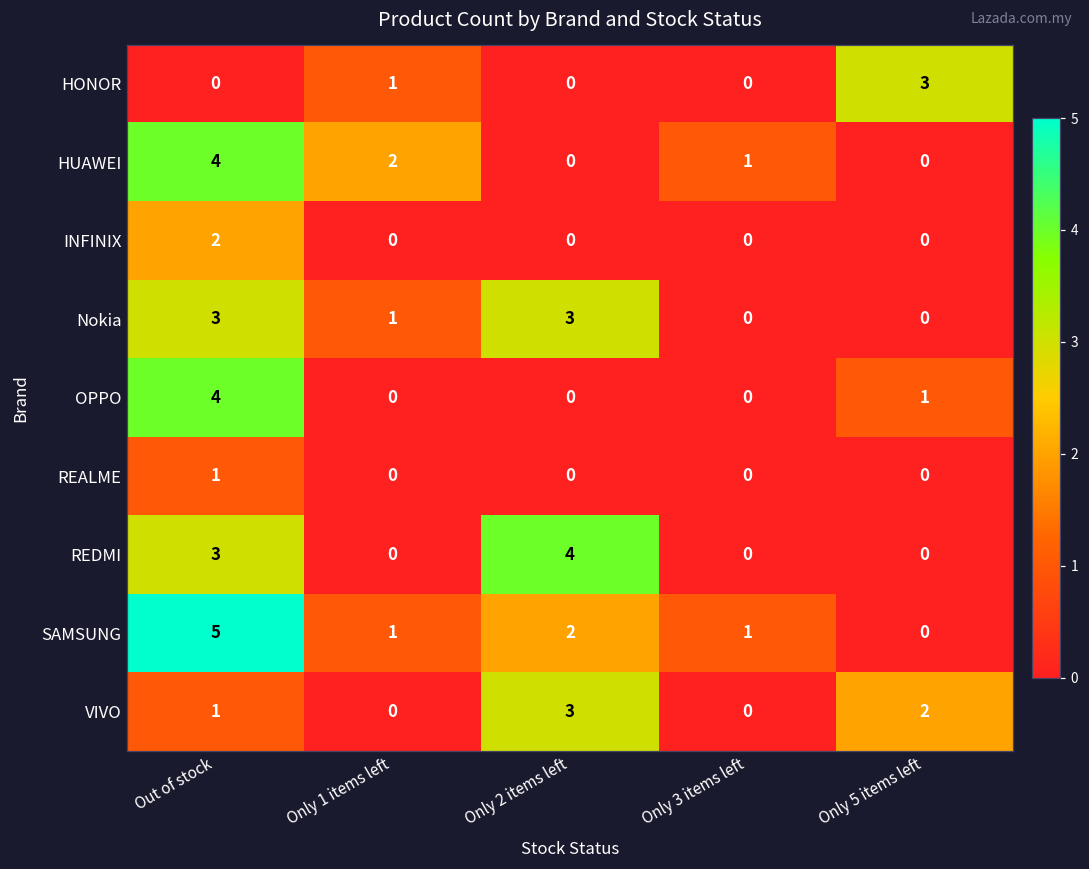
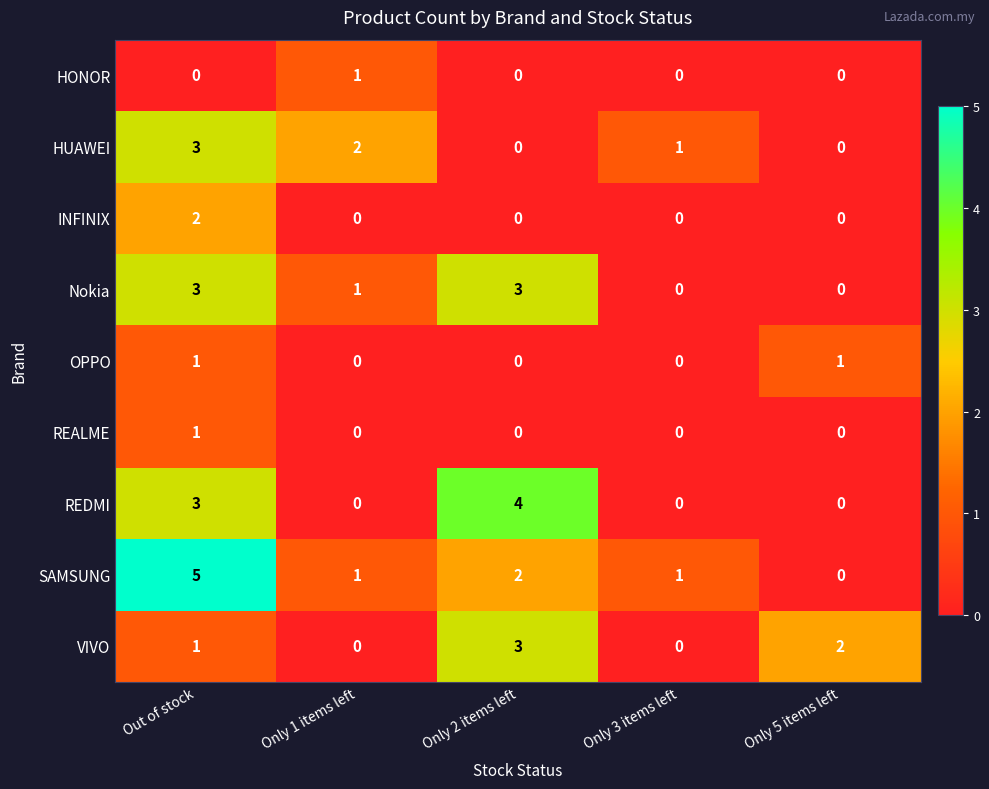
  {
    "HONOR": {
      "Out of stock": 0,
      "Only 1 items left": 1,
      "Only 2 items left": 0,
      "Only 3 items left": 0,
-     "Only 5 items left": 3
+     "Only 5 items left": 0
    },
    "HUAWEI": {
-     "Out of stock": 4,
+     "Out of stock": 3,
      "Only 1 items left": 2,
      "Only 2 items left": 0,
      "Only 3 items left": 1,
      "Only 5 items left": 0
    },
    "INFINIX": {
      "Out of stock": 2,
      "Only 1 items left": 0,
      "Only 2 items left": 0,
      "Only 3 items left": 0,
      "Only 5 items left": 0
    },
    "Nokia": {
      "Out of stock": 3,
      "Only 1 items left": 1,
      "Only 2 items left": 3,
      "Only 3 items left": 0,
      "Only 5 items left": 0
    },
    "OPPO": {
-     "Out of stock": 4,
+     "Out of stock": 1,
      "Only 1 items left": 0,
      "Only 2 items left": 0,
      "Only 3 items left": 0,
      "Only 5 items left": 1
    },
    "REALME": {
      "Out of stock": 1,
      "Only 1 items left": 0,
      "Only 2 items left": 0,
      "Only 3 items left": 0,
      "Only 5 items left": 0
    },
    "REDMI": {
      "Out of stock": 3,
      "Only 1 items left": 0,
      "Only 2 items left": 4,
      "Only 3 items left": 0,
      "Only 5 items left": 0
    },
    "SAMSUNG": {
      "Out of stock": 5,
      "Only 1 items left": 1,
      "Only 2 items left": 2,
      "Only 3 items left": 1,
      "Only 5 items left": 0
    },
    "VIVO": {
      "Out of stock": 1,
      "Only 1 items left": 0,
      "Only 2 items left": 3,
      "Only 3 items left": 0,
      "Only 5 items left": 2
    }
  }
